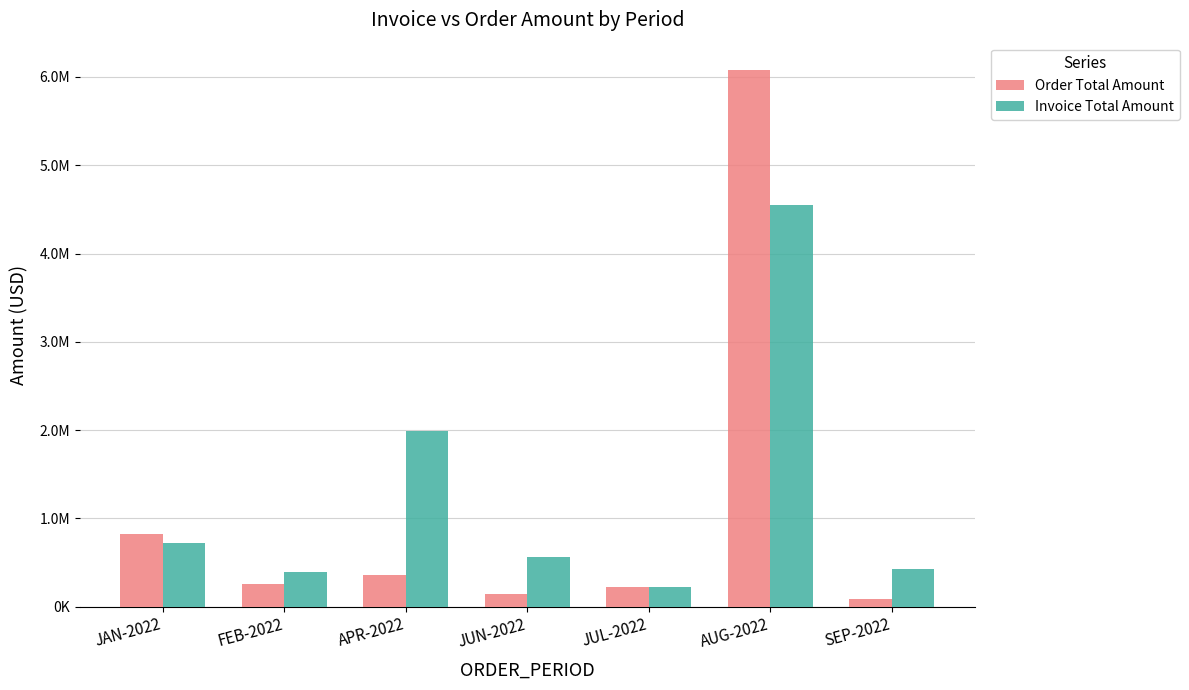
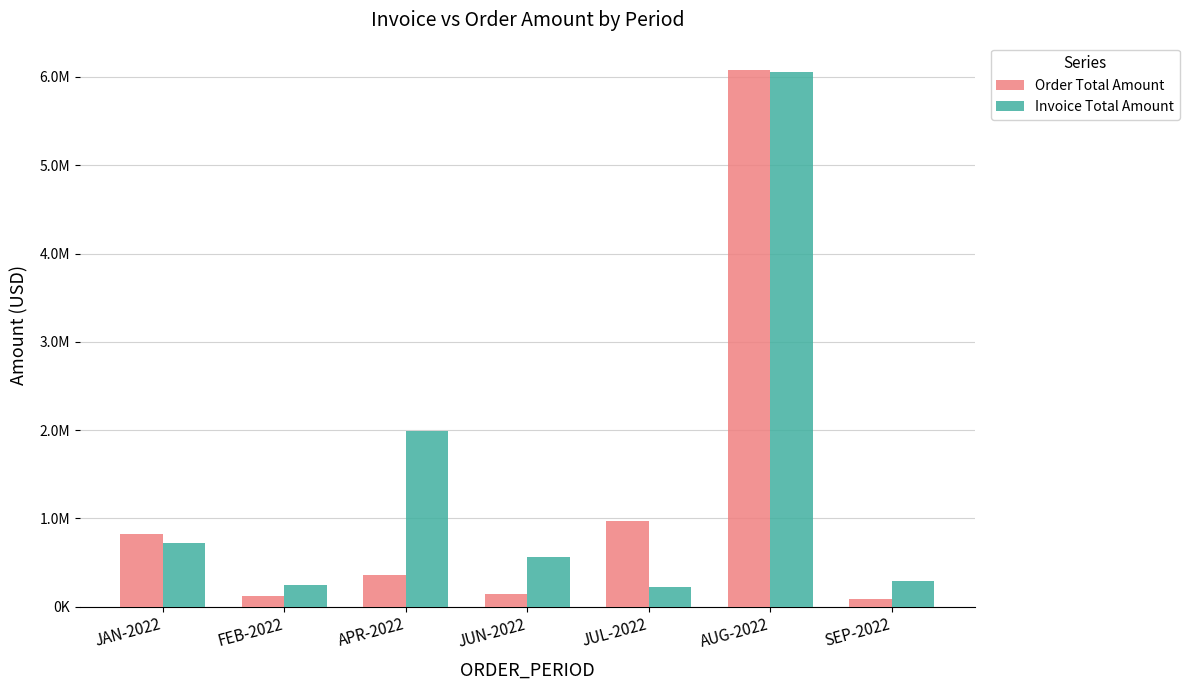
  {
    "Order Total Amount": {
      "JAN-2022": 800000,
-     "FEB-2022": 300000,
+     "FEB-2022": 100000,
      "APR-2022": 400000,
      "JUN-2022": 100000,
-     "JUL-2022": 200000,
+     "JUL-2022": 1000000,
      "AUG-2022": 6100000,
      "SEP-2022": 100000
    },
    "Invoice Total Amount": {
      "JAN-2022": 700000,
-     "FEB-2022": 400000,
+     "FEB-2022": 200000,
      "APR-2022": 2000000,
      "JUN-2022": 600000,
      "JUL-2022": 200000,
-     "AUG-2022": 4600000,
-     "SEP-2022": 400000
+     "AUG-2022": 6100000,
+     "SEP-2022": 300000
    }
  }
